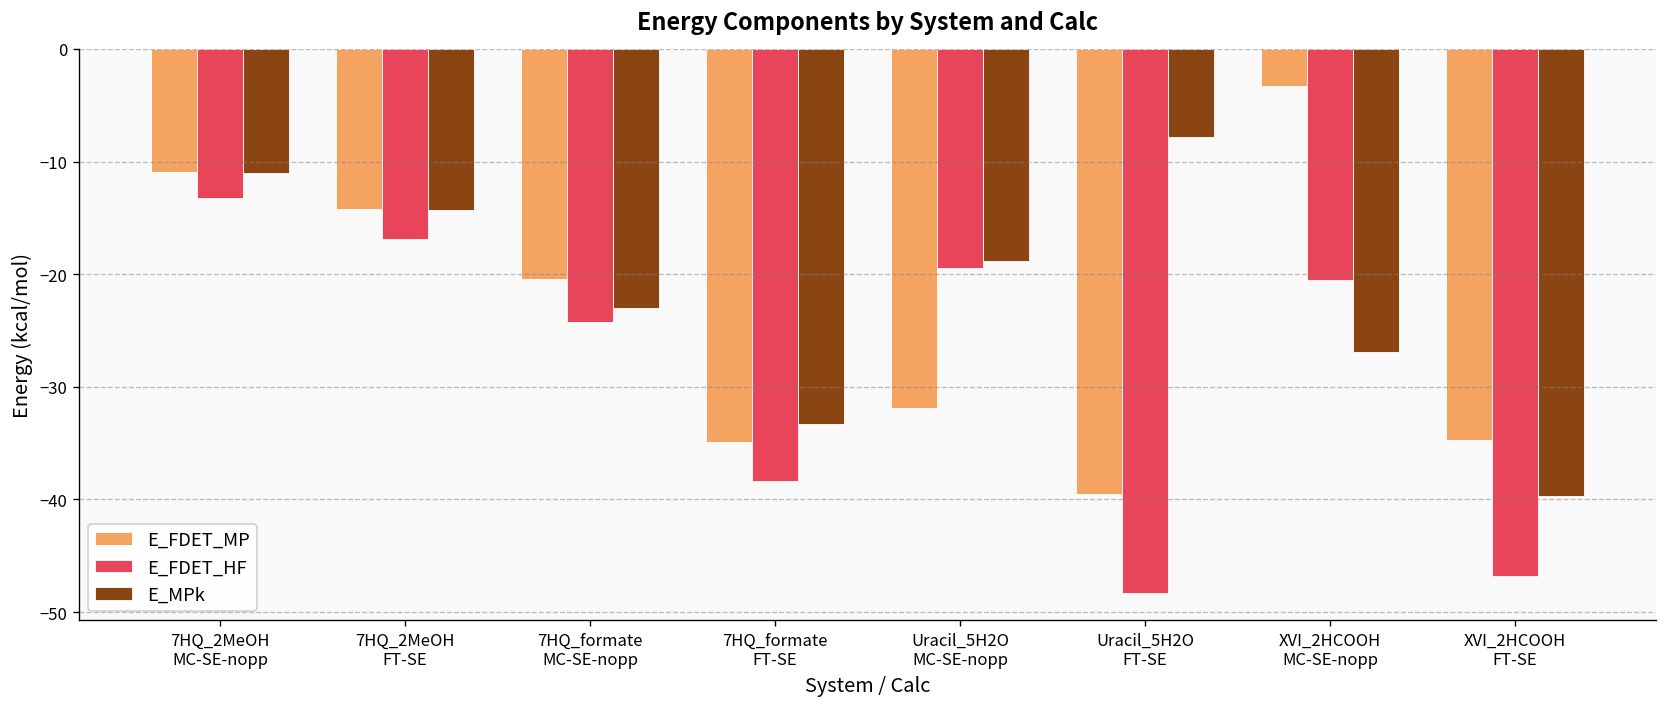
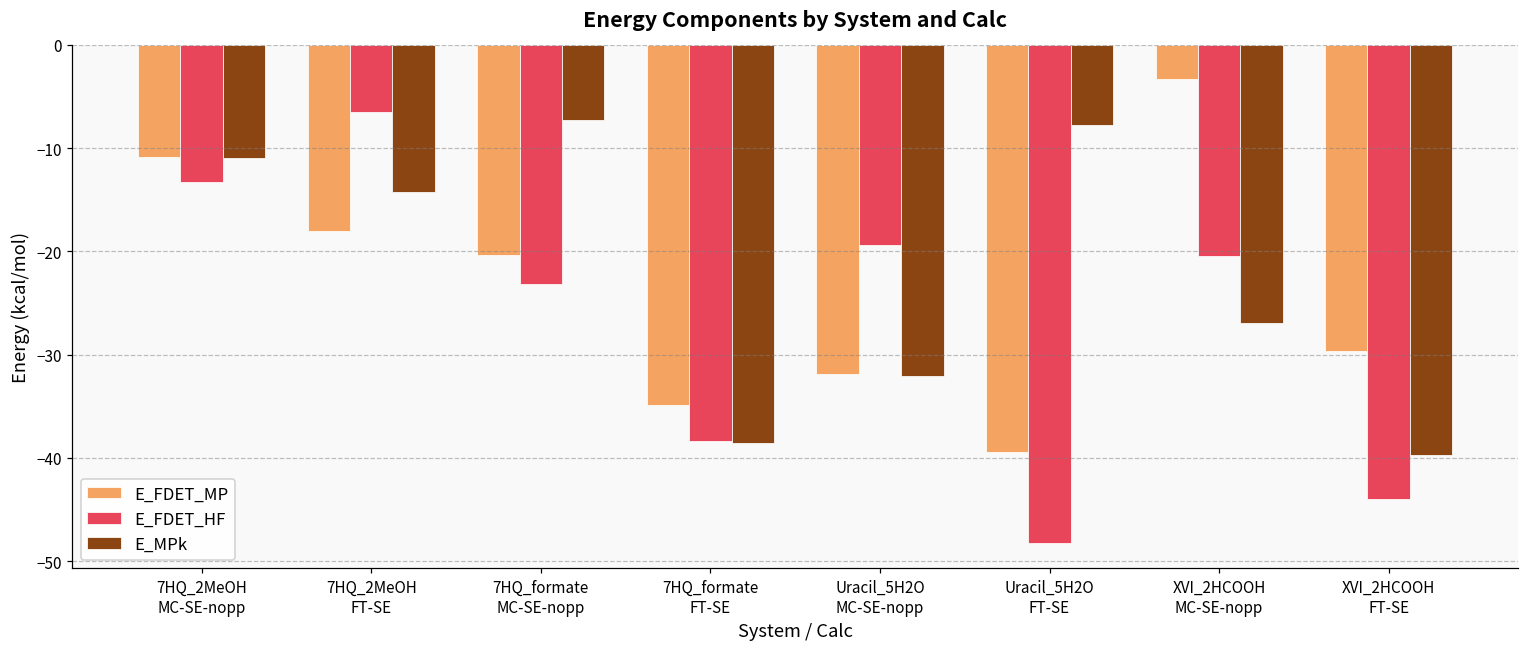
  {
    "E_FDET_MP": {
      "7HQ_2MeOH MC-SE-nopp": -11,
-     "7HQ_2MeOH FT-SE": -14,
+     "7HQ_2MeOH FT-SE": -18,
      "7HQ_formate MC-SE-nopp": -20,
      "7HQ_formate FT-SE": -35,
      "Uracil_5H2O MC-SE-nopp": -32,
      "Uracil_5H2O FT-SE": -39,
      "XVI_2HCOOH MC-SE-nopp": -3,
-     "XVI_2HCOOH FT-SE": -35
+     "XVI_2HCOOH FT-SE": -30
    },
    "E_FDET_HF": {
      "7HQ_2MeOH MC-SE-nopp": -13,
-     "7HQ_2MeOH FT-SE": -17,
-     "7HQ_formate MC-SE-nopp": -24,
+     "7HQ_2MeOH FT-SE": -7,
+     "7HQ_formate MC-SE-nopp": -23,
      "7HQ_formate FT-SE": -38,
      "Uracil_5H2O MC-SE-nopp": -19,
      "Uracil_5H2O FT-SE": -48,
      "XVI_2HCOOH MC-SE-nopp": -20,
-     "XVI_2HCOOH FT-SE": -47
+     "XVI_2HCOOH FT-SE": -44
    },
    "E_MPk": {
      "7HQ_2MeOH MC-SE-nopp": -11,
      "7HQ_2MeOH FT-SE": -14,
-     "7HQ_formate MC-SE-nopp": -23,
-     "7HQ_formate FT-SE": -33,
-     "Uracil_5H2O MC-SE-nopp": -19,
+     "7HQ_formate MC-SE-nopp": -7,
+     "7HQ_formate FT-SE": -39,
+     "Uracil_5H2O MC-SE-nopp": -32,
      "Uracil_5H2O FT-SE": -8,
      "XVI_2HCOOH MC-SE-nopp": -27,
      "XVI_2HCOOH FT-SE": -40
    }
  }
